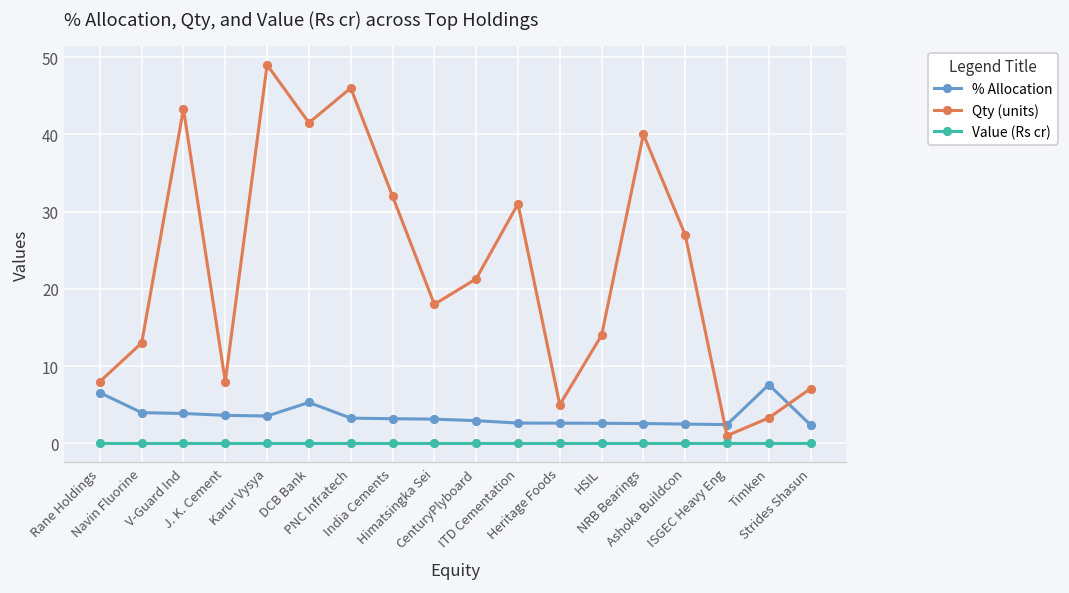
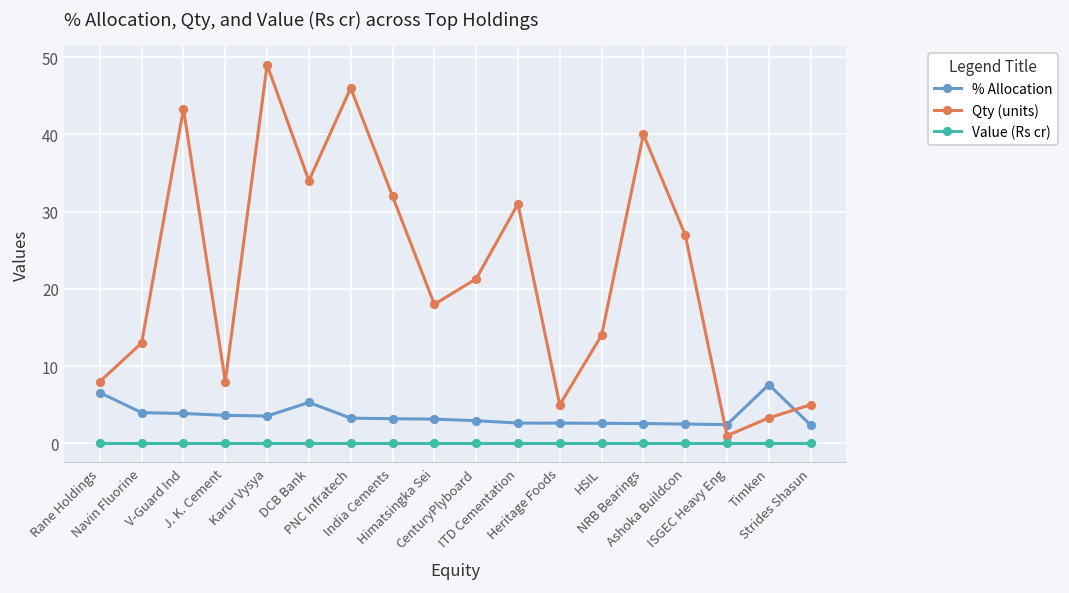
  {
    "% Allocation": {
      "Rane Holdings": 7,
      "Navin Fluorine": 4,
      "V-Guard Ind": 4,
      "J. K. Cement": 4,
      "Karur Vysya": 4,
      "DCB Bank": 5,
      "PNC Infratech": 3,
      "India Cements": 3,
      "Himatsingka Sei": 3,
      "CenturyPlyboard": 3,
      "ITD Cementation": 3,
      "Heritage Foods": 3,
      "HSIL": 3,
      "NRB Bearings": 3,
      "Ashoka Buildcon": 3,
      "ISGEC Heavy Eng": 2,
      "Timken": 8,
      "Strides Shasun": 2
    },
    "Qty (units)": {
      "Rane Holdings": 8,
      "Navin Fluorine": 13,
      "V-Guard Ind": 43,
      "J. K. Cement": 8,
      "Karur Vysya": 49,
-     "DCB Bank": 42,
+     "DCB Bank": 34,
      "PNC Infratech": 46,
      "India Cements": 32,
      "Himatsingka Sei": 18,
      "CenturyPlyboard": 21,
      "ITD Cementation": 31,
      "Heritage Foods": 5,
      "HSIL": 14,
      "NRB Bearings": 40,
      "Ashoka Buildcon": 27,
      "ISGEC Heavy Eng": 1,
      "Timken": 3,
-     "Strides Shasun": 7
+     "Strides Shasun": 5
    },
    "Value (Rs cr)": {
      "Rane Holdings": 0,
      "Navin Fluorine": 0,
      "V-Guard Ind": 0,
      "J. K. Cement": 0,
      "Karur Vysya": 0,
      "DCB Bank": 0,
      "PNC Infratech": 0,
      "India Cements": 0,
      "Himatsingka Sei": 0,
      "CenturyPlyboard": 0,
      "ITD Cementation": 0,
      "Heritage Foods": 0,
      "HSIL": 0,
      "NRB Bearings": 0,
      "Ashoka Buildcon": 0,
      "ISGEC Heavy Eng": 0,
      "Timken": 0,
      "Strides Shasun": 0
    }
  }
